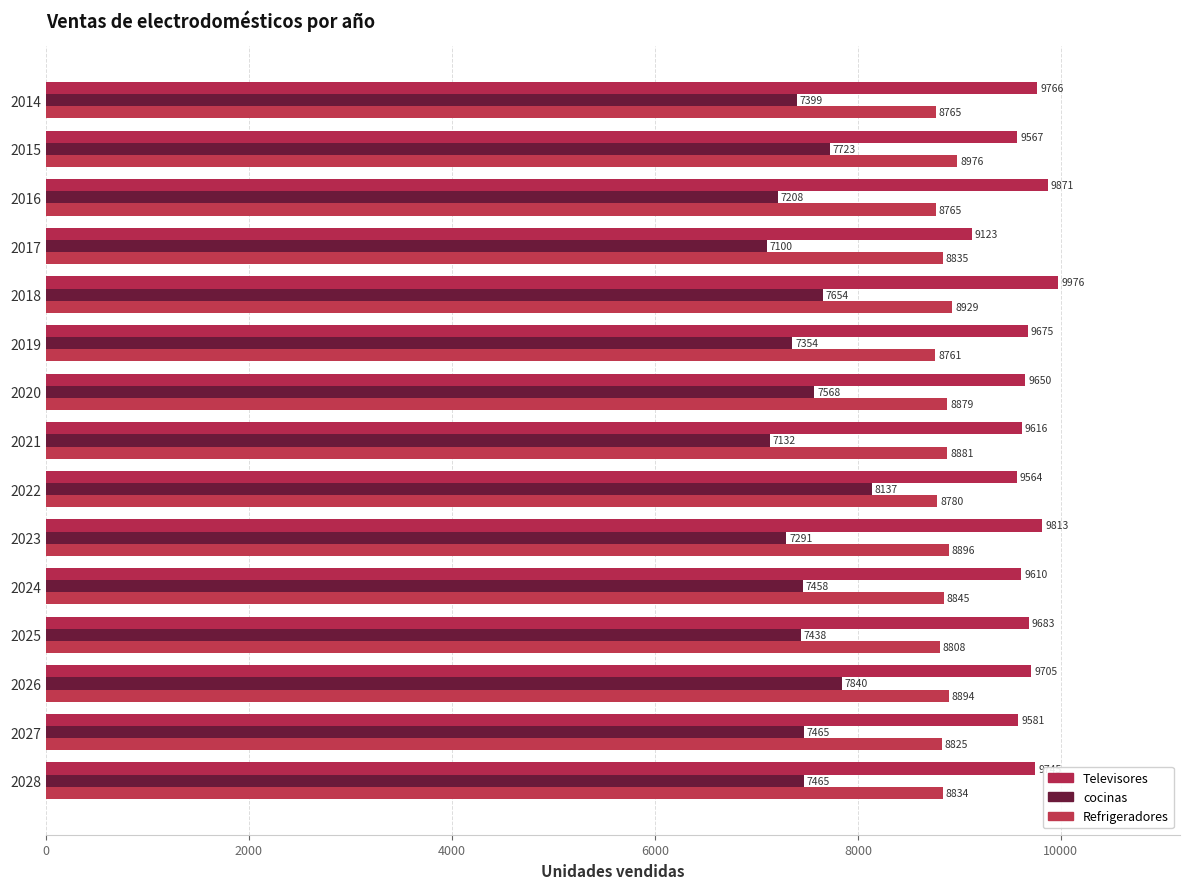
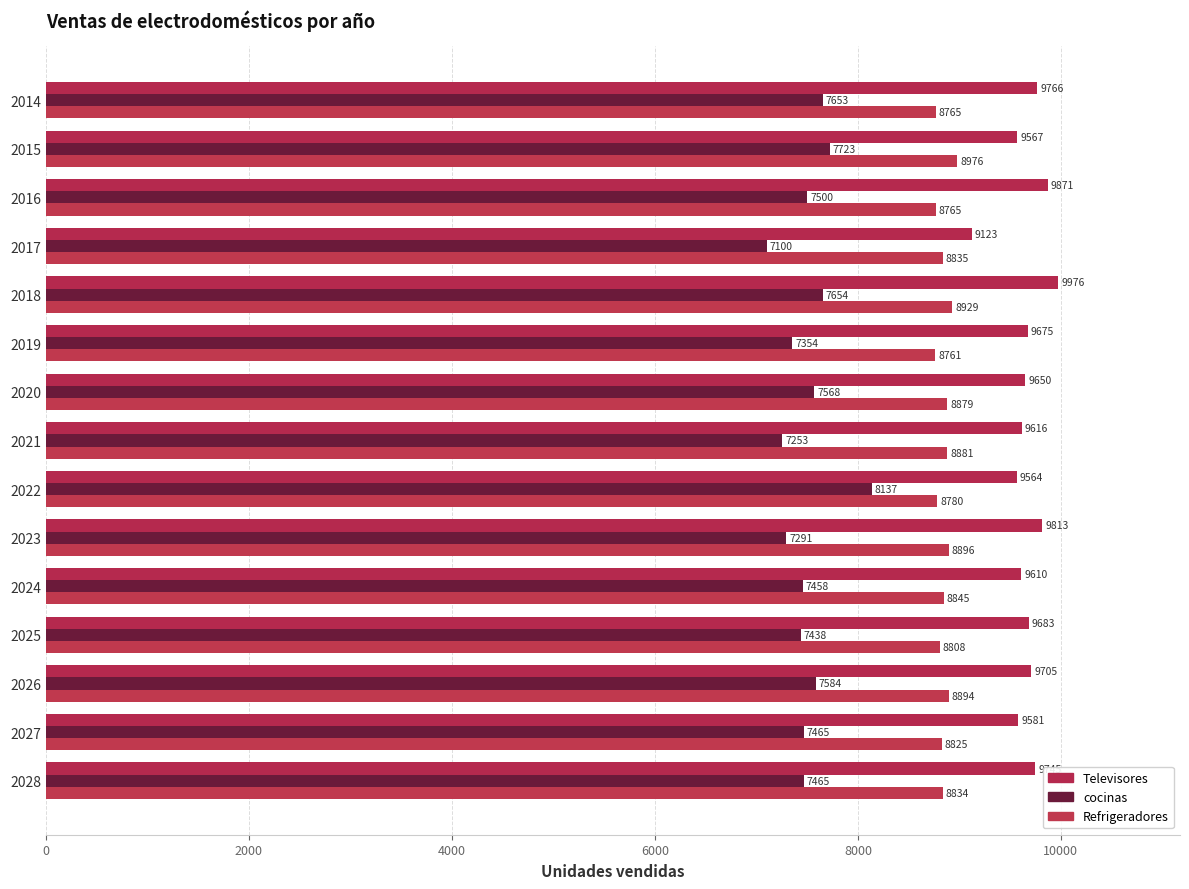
  {
    "cocinas": {
-     "2014": 7399,
+     "2014": 7653,
      "2015": 7723,
-     "2016": 7208,
+     "2016": 7500,
      "2017": 7100,
      "2018": 7654,
      "2019": 7354,
      "2020": 7568,
-     "2021": 7132,
+     "2021": 7253,
      "2022": 8137,
      "2023": 7291,
      "2024": 7458,
      "2025": 7438,
-     "2026": 7840,
+     "2026": 7584,
      "2027": 7465,
      "2028": 7465
    }
  }
